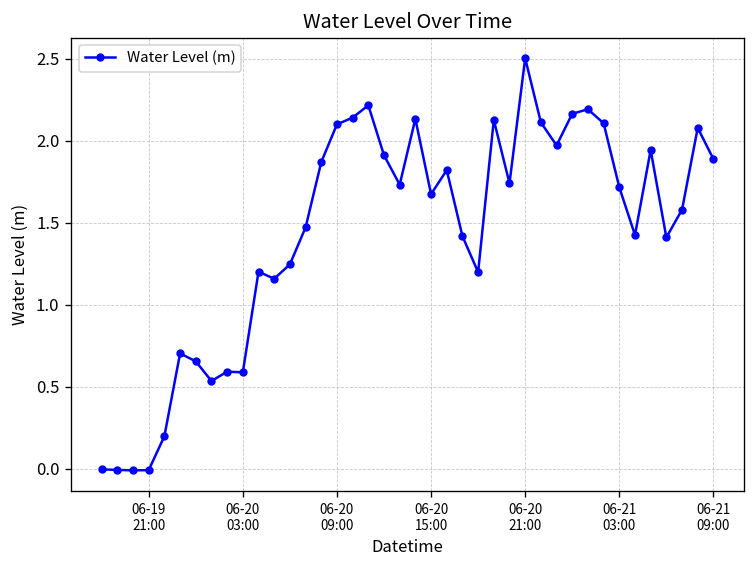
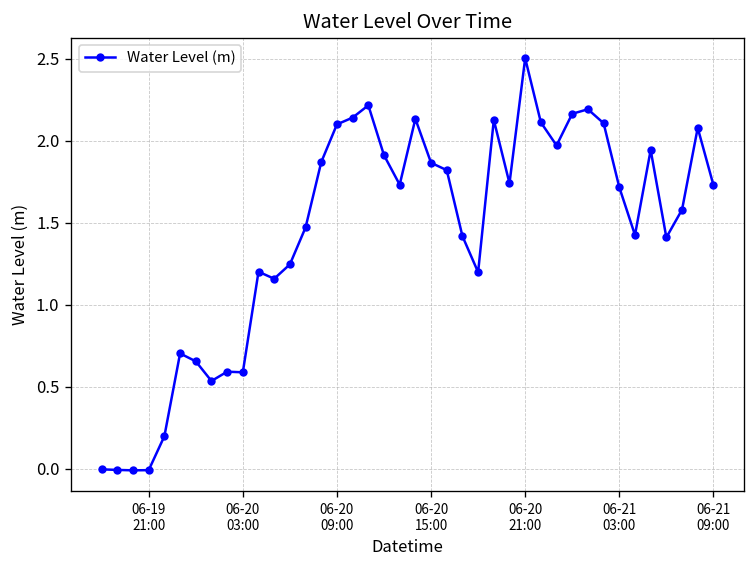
  {
    "06-19 21:00": -0.01,
    "06-20 03:00": 0.59,
    "06-20 09:00": 2.10,
-   "06-20 15:00": 1.68,
+   "06-20 15:00": 1.87,
    "06-20 21:00": 2.50,
    "06-21 03:00": 1.72,
-   "06-21 09:00": 1.89
+   "06-21 09:00": 1.73
  }
